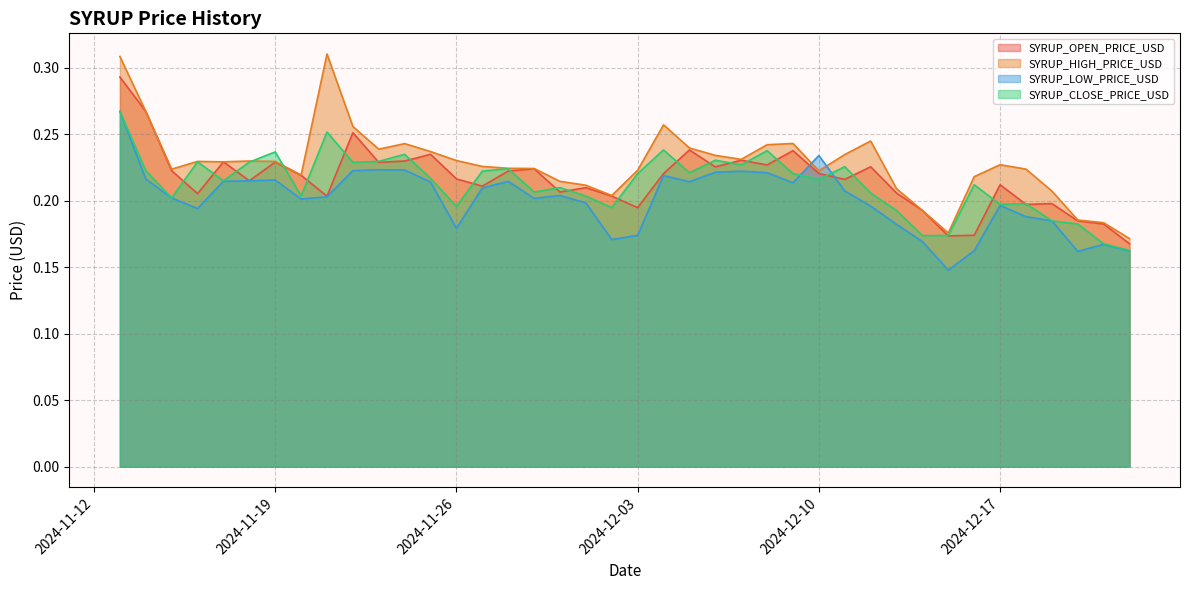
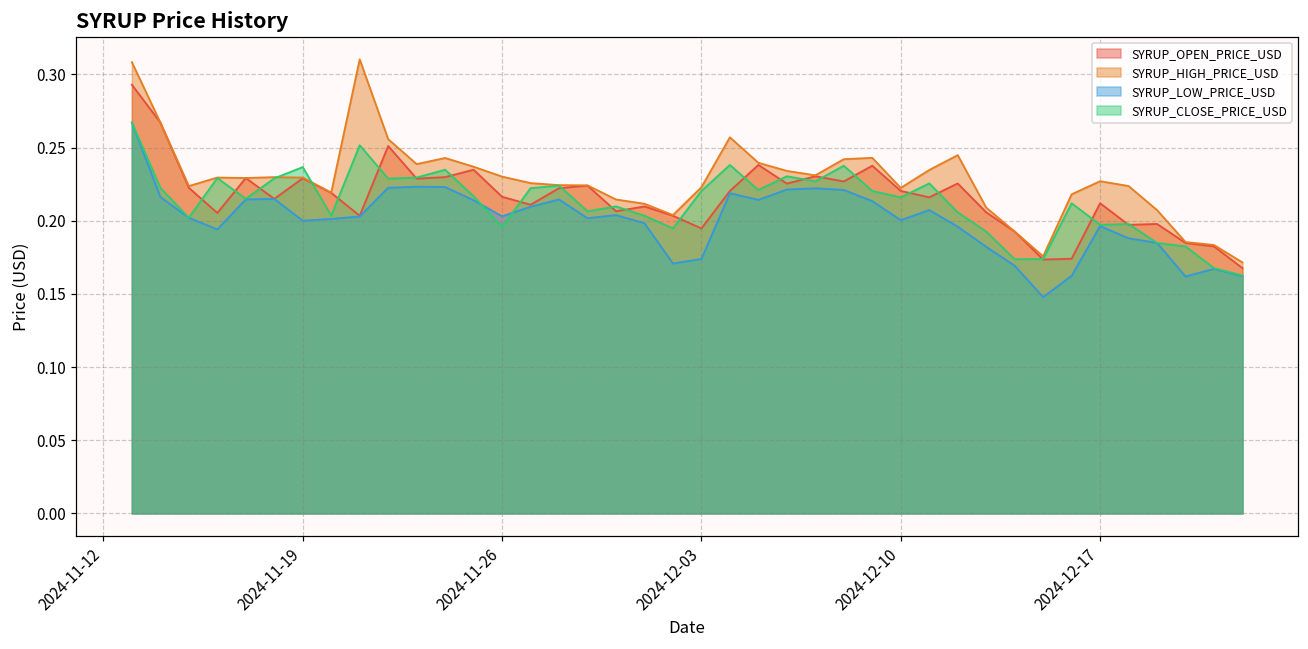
  {
    "SYRUP_LOW_PRICE_USD": {
-     "2024-11-19": 0.215,
-     "2024-11-26": 0.179,
+     "2024-11-19": 0.200,
+     "2024-11-26": 0.203,
      "2024-12-03": 0.174,
-     "2024-12-10": 0.234
+     "2024-12-10": 0.200
    },
    "SYRUP_CLOSE_PRICE_USD": {
      "2024-11-19": 0.237,
      "2024-11-26": 0.196,
      "2024-12-03": 0.220,
      "2024-12-10": 0.216
    }
  }
